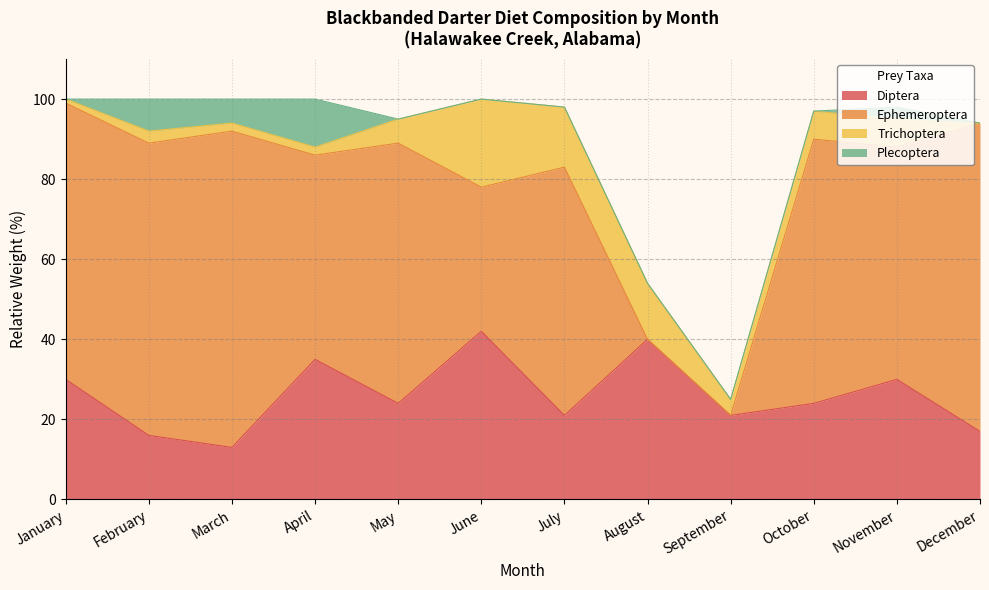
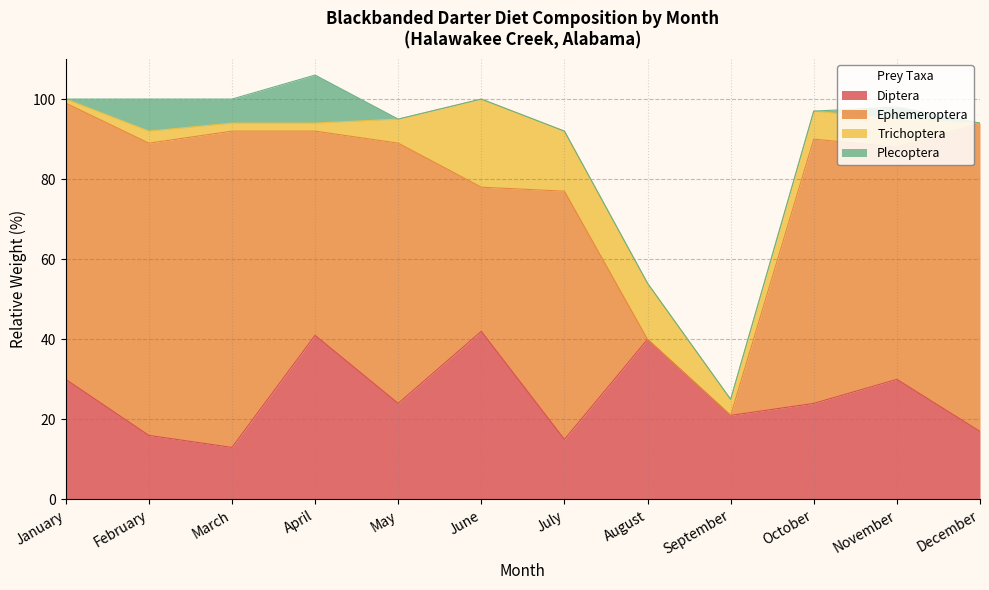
  {
    "Diptera": {
      "January": 30,
      "February": 16,
      "March": 13,
-     "April": 35,
+     "April": 41,
      "May": 24,
      "June": 42,
-     "July": 21,
+     "July": 15,
      "October": 24,
      "November": 30,
      "December": 17
    },
    "Plecoptera": {
      "February": 8,
      "March": 6,
      "April": 12
    }
  }
